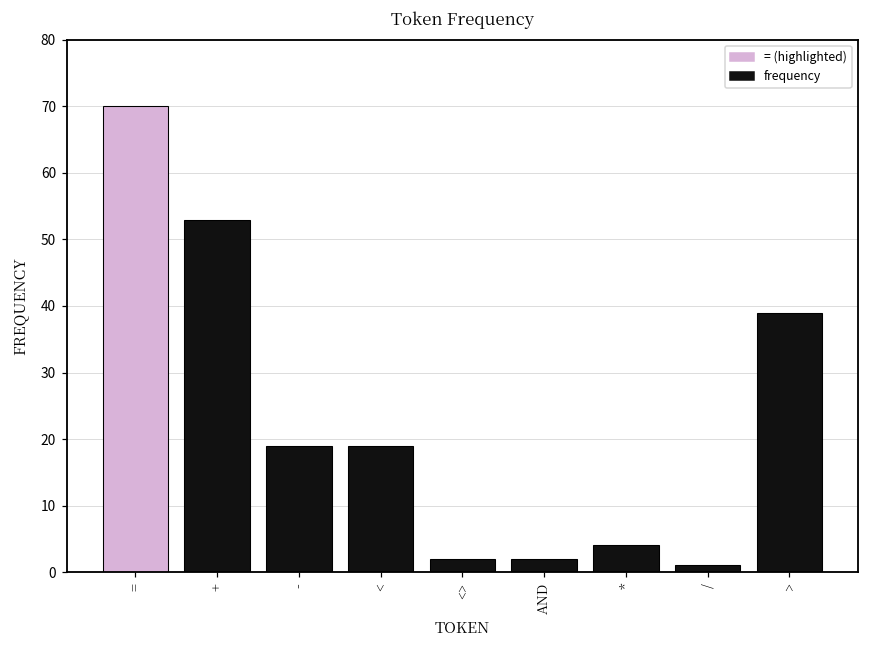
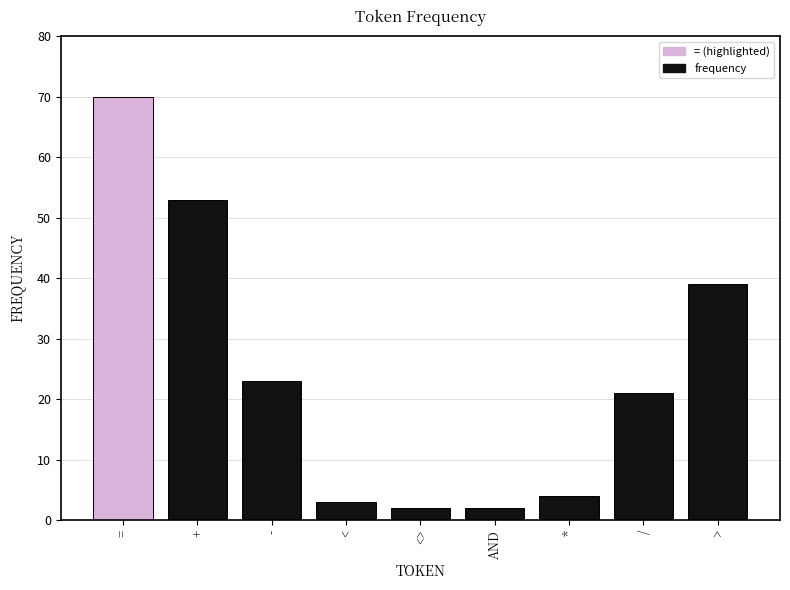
  {
    "=": 70,
    "+": 53,
-   "-": 19,
-   "<": 19,
+   "-": 23,
+   "<": 3,
    "<>": 2,
    "AND": 2,
    "*": 4,
-   "/": 1,
+   "/": 21,
    ">": 39
  }
